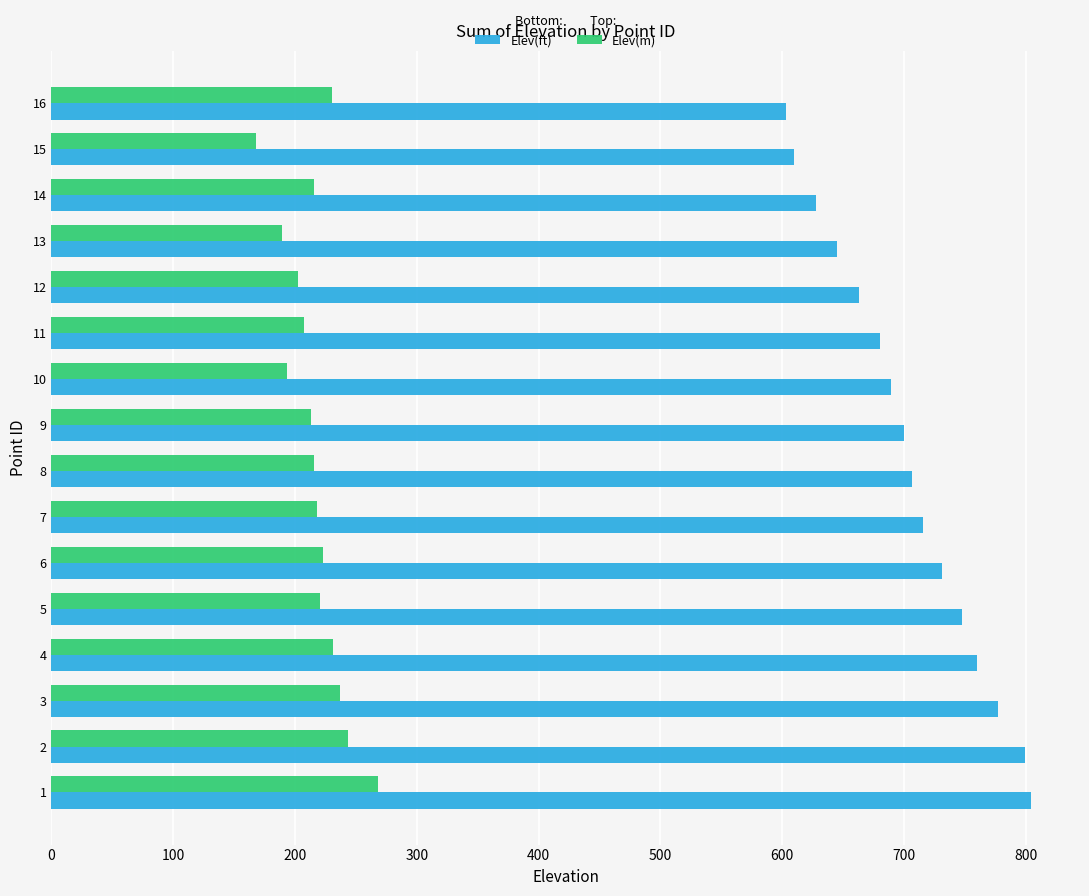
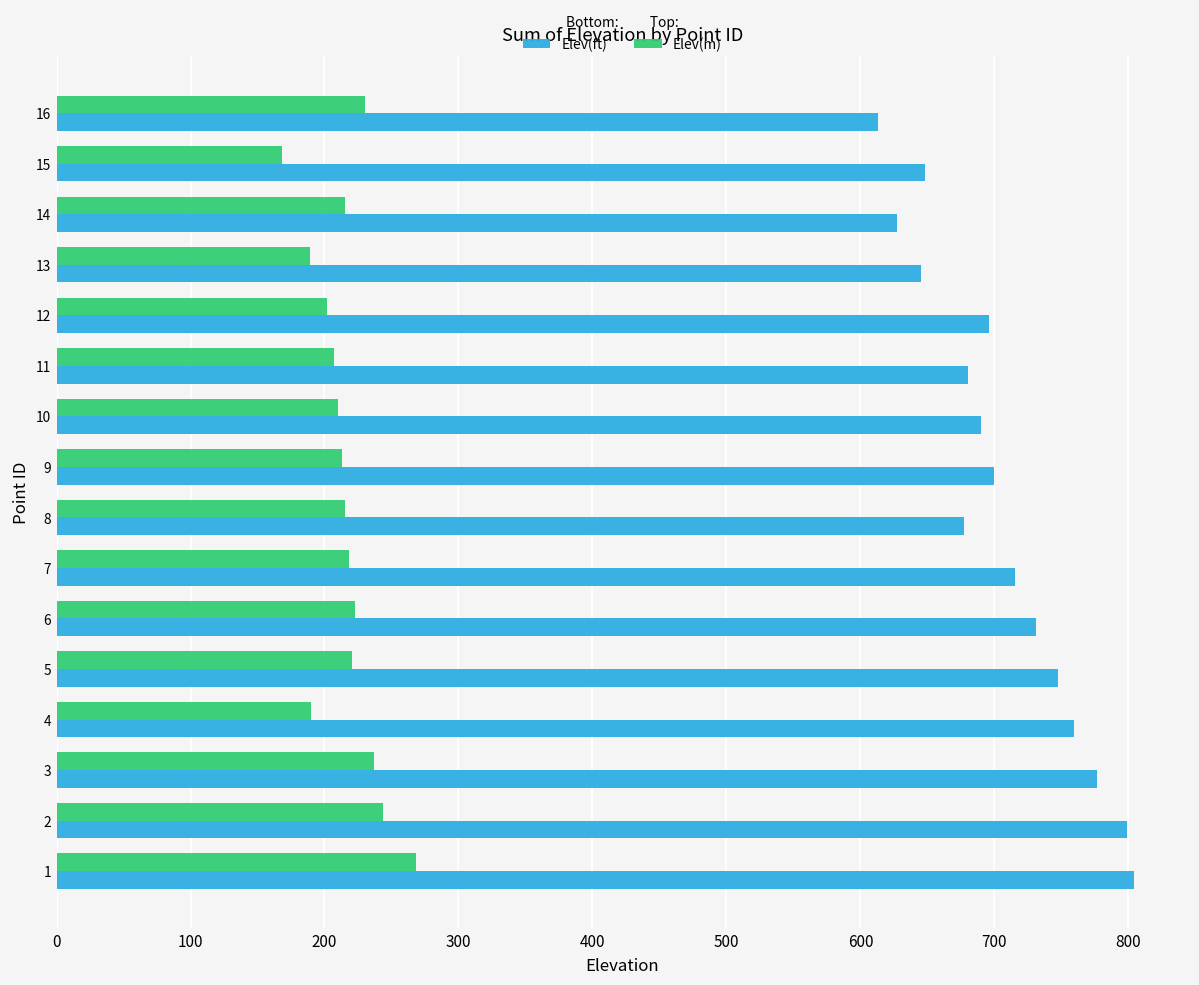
  {
    "Elev(ft)": {
-     "16": 603,
-     "15": 609,
+     "16": 613,
+     "15": 648,
      "14": 627,
      "13": 645,
-     "12": 663,
+     "12": 696,
      "11": 680,
      "10": 690,
      "9": 700,
-     "8": 706,
+     "8": 677,
      "7": 716,
      "6": 731,
      "5": 748,
      "4": 760,
      "3": 777,
      "2": 799,
      "1": 804
    },
    "Elev(m)": {
      "16": 230,
      "15": 168,
      "14": 215,
      "13": 189,
      "12": 202,
      "11": 207,
-     "10": 193,
+     "10": 210,
      "9": 213,
      "8": 215,
      "7": 218,
      "6": 223,
      "5": 221,
-     "4": 232,
+     "4": 190,
      "3": 237,
      "2": 244,
      "1": 269
    }
  }
